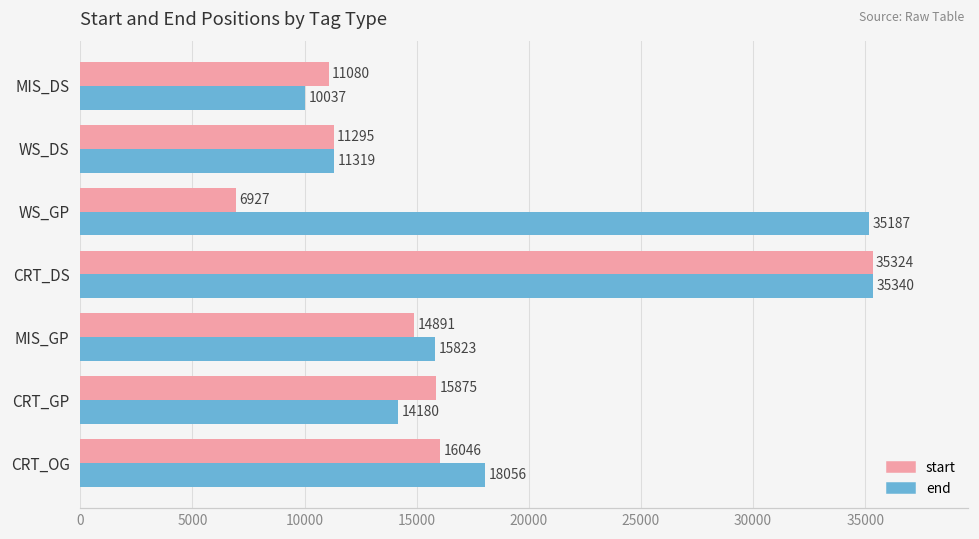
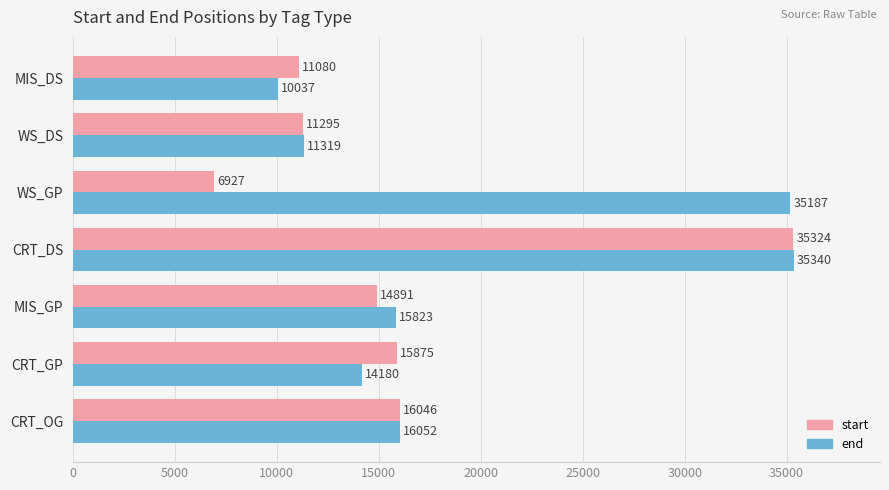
  {
    "start": {
      "MIS_DS": 11080,
      "WS_DS": 11295,
      "WS_GP": 6927,
      "CRT_DS": 35324,
      "MIS_GP": 14891,
      "CRT_GP": 15875,
      "CRT_OG": 16046
    },
    "end": {
      "MIS_DS": 10037,
      "WS_DS": 11319,
      "WS_GP": 35187,
      "CRT_DS": 35340,
      "MIS_GP": 15823,
      "CRT_GP": 14180,
-     "CRT_OG": 18056
+     "CRT_OG": 16052
    }
  }
